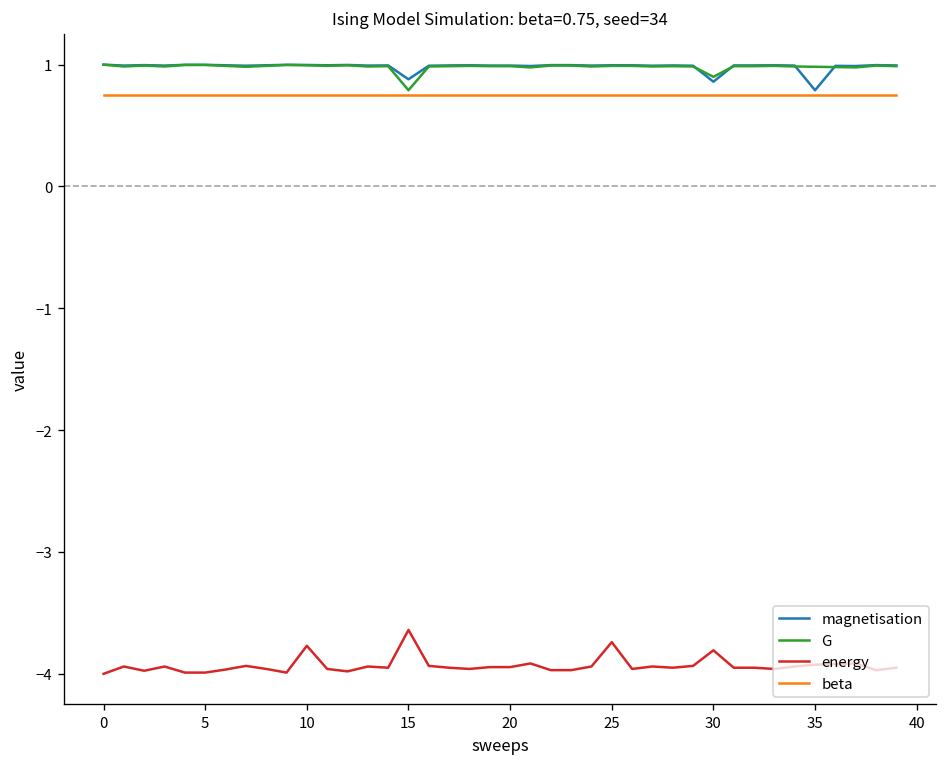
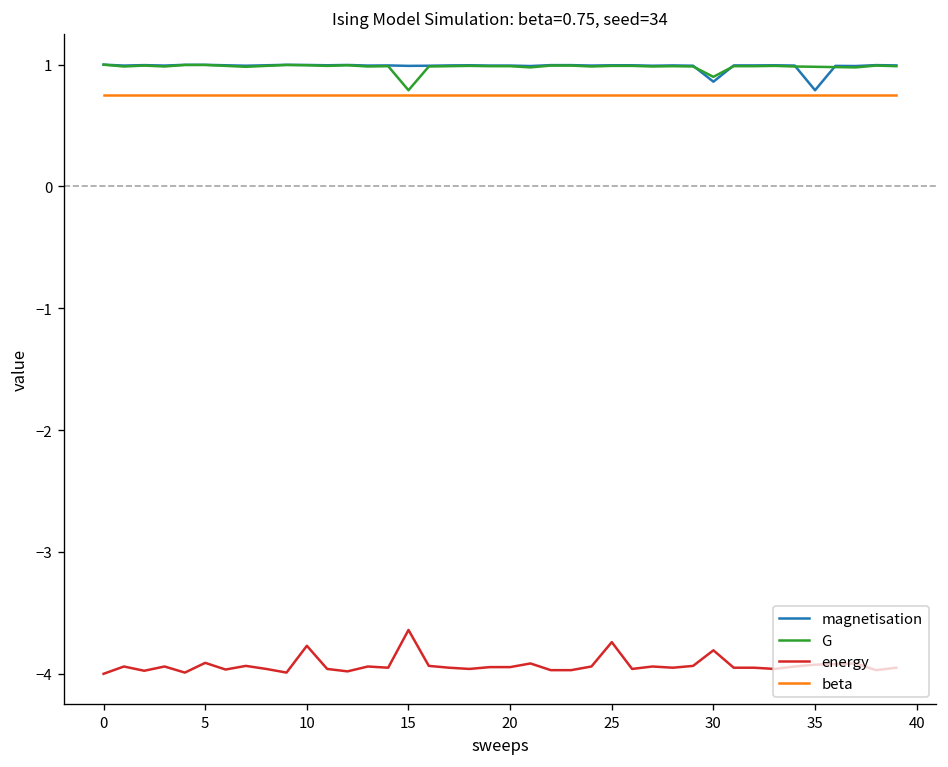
  {
    "magnetisation": {
-     "15": 0.88,
+     "15": 0.99,
      "30": 0.86,
      "35": 0.79
    },
    "G": {
      "15": 0.79,
      "30": 0.90,
      "35": 0.98
    },
    "energy": {
      "0": -4.00,
-     "5": -3.99,
+     "5": -3.91,
      "10": -3.77,
      "15": -3.64,
      "20": -3.95,
      "25": -3.74,
      "30": -3.81
    },
    "beta": {
      "0": 0.75,
      "5": 0.75,
      "10": 0.75,
      "15": 0.75,
      "20": 0.75,
      "25": 0.75,
      "30": 0.75,
      "35": 0.75
    }
  }
